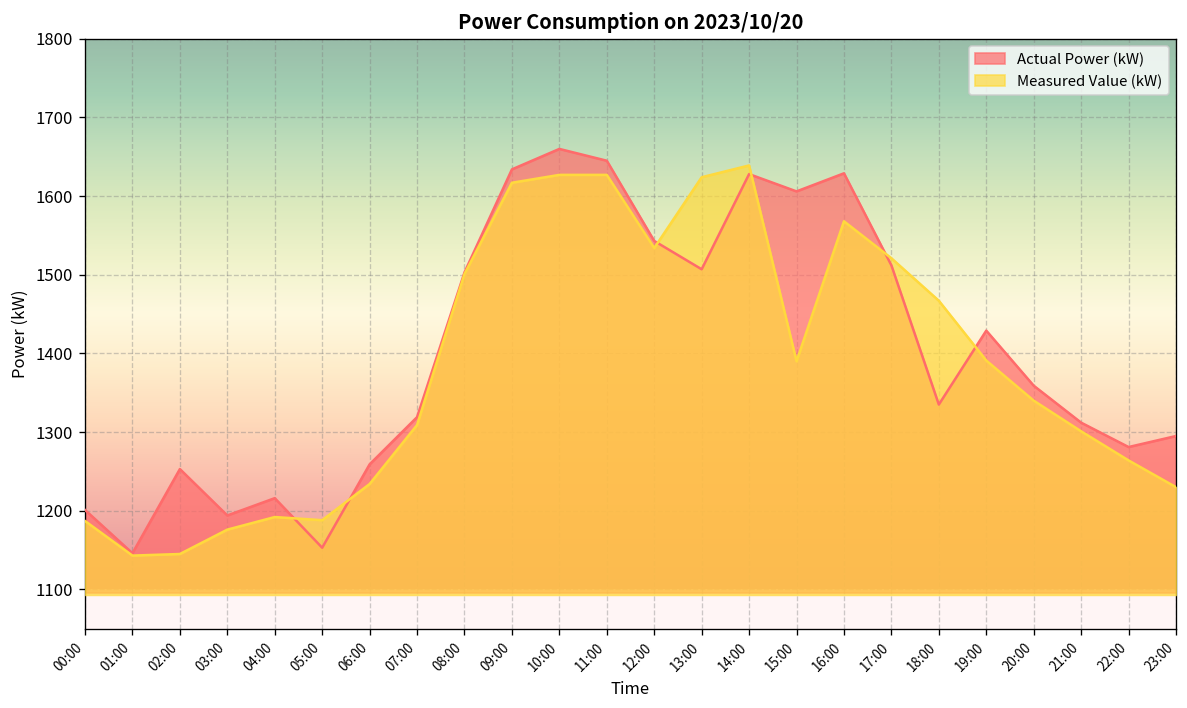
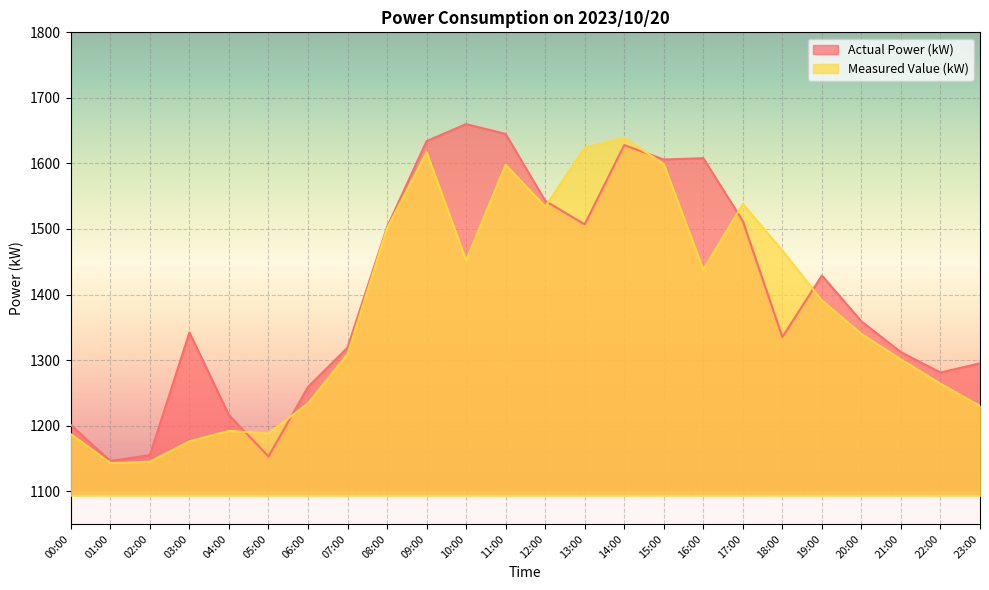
  {
    "Actual Power (kW)": {
      "00:00": 1200,
-     "02:00": 1250,
-     "03:00": 1190,
+     "02:00": 1160,
+     "03:00": 1340,
      "04:00": 1220,
      "05:00": 1150,
      "06:00": 1260,
      "07:00": 1320,
      "09:00": 1630,
      "10:00": 1660,
      "11:00": 1650,
      "12:00": 1540,
      "13:00": 1510,
      "14:00": 1630,
      "15:00": 1610,
-     "16:00": 1630,
+     "16:00": 1610,
      "17:00": 1510,
      "18:00": 1340,
      "19:00": 1430,
      "20:00": 1360,
      "21:00": 1310,
      "22:00": 1280,
      "23:00": 1300
    },
    "Measured Value (kW)": {
      "00:00": 1190,
      "02:00": 1150,
      "03:00": 1180,
      "04:00": 1190,
      "05:00": 1190,
      "06:00": 1230,
      "07:00": 1310,
      "09:00": 1620,
-     "10:00": 1630,
-     "11:00": 1630,
+     "10:00": 1450,
+     "11:00": 1600,
      "12:00": 1530,
      "13:00": 1620,
      "14:00": 1640,
-     "15:00": 1390,
-     "16:00": 1570,
-     "17:00": 1520,
+     "15:00": 1600,
+     "16:00": 1440,
+     "17:00": 1540,
      "18:00": 1470,
      "19:00": 1390,
      "20:00": 1340,
      "21:00": 1300,
      "22:00": 1260,
      "23:00": 1230
    }
  }
